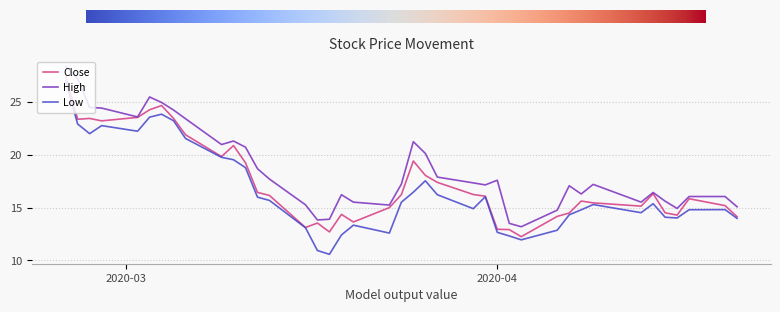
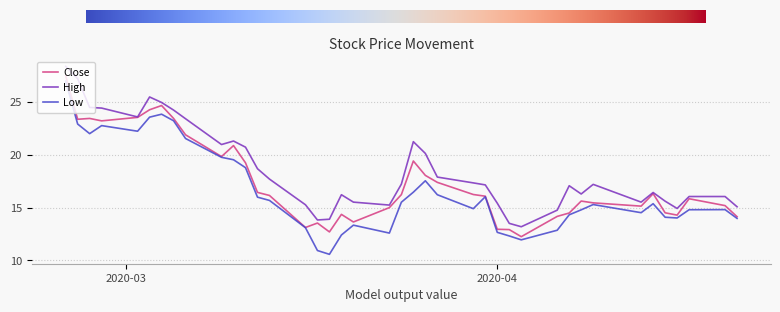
  {
    "Close": {
      "2020-04": 12.9
    },
    "High": {
-     "2020-04": 17.6
+     "2020-04": 15.4
    },
    "Low": {
      "2020-04": 12.7
    }
  }
